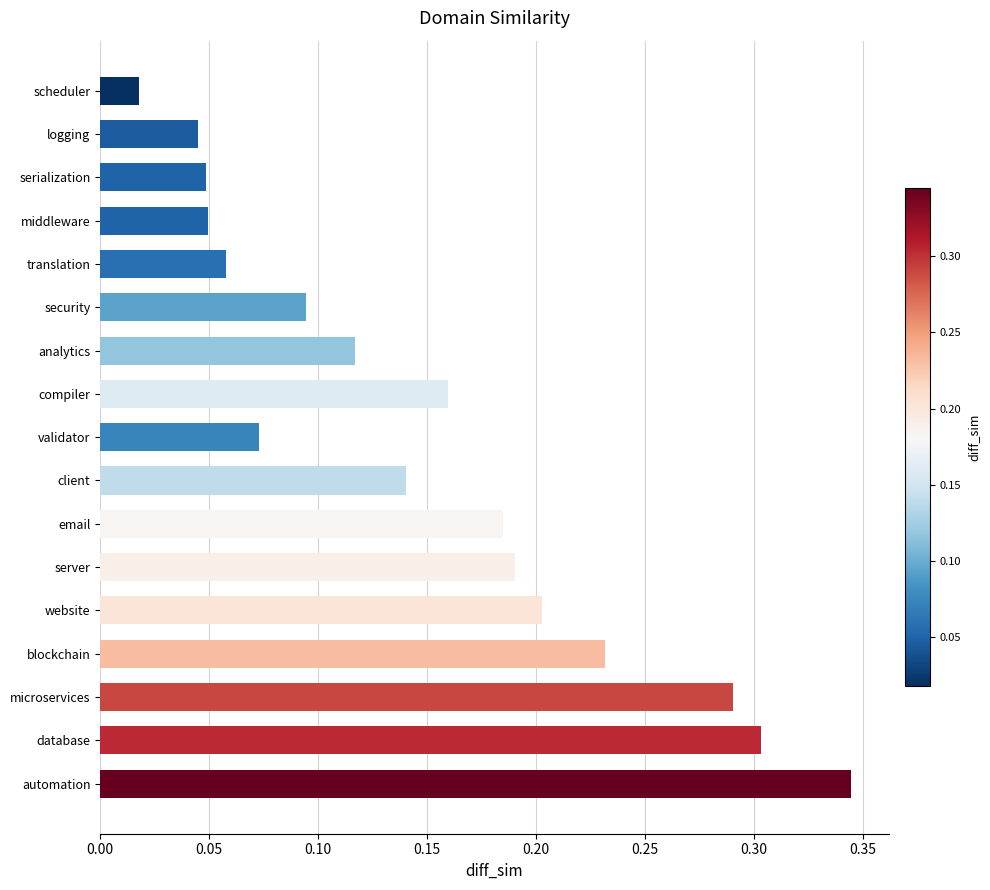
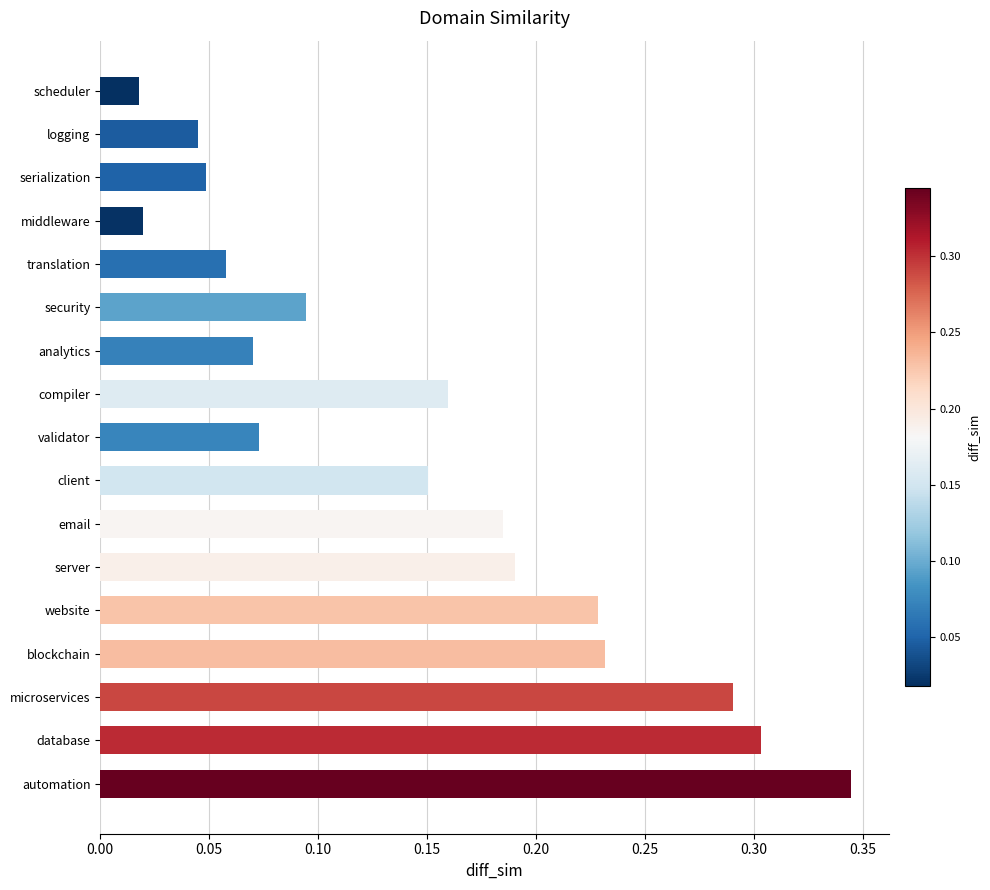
  {
    "scheduler": 0.018,
    "logging": 0.045,
    "serialization": 0.049,
-   "middleware": 0.049,
+   "middleware": 0.020,
    "translation": 0.058,
    "security": 0.094,
-   "analytics": 0.117,
+   "analytics": 0.070,
    "compiler": 0.160,
    "validator": 0.073,
-   "client": 0.140,
+   "client": 0.150,
    "email": 0.185,
    "server": 0.190,
-   "website": 0.203,
+   "website": 0.228,
    "blockchain": 0.231,
    "microservices": 0.291,
    "database": 0.303,
    "automation": 0.345
  }
